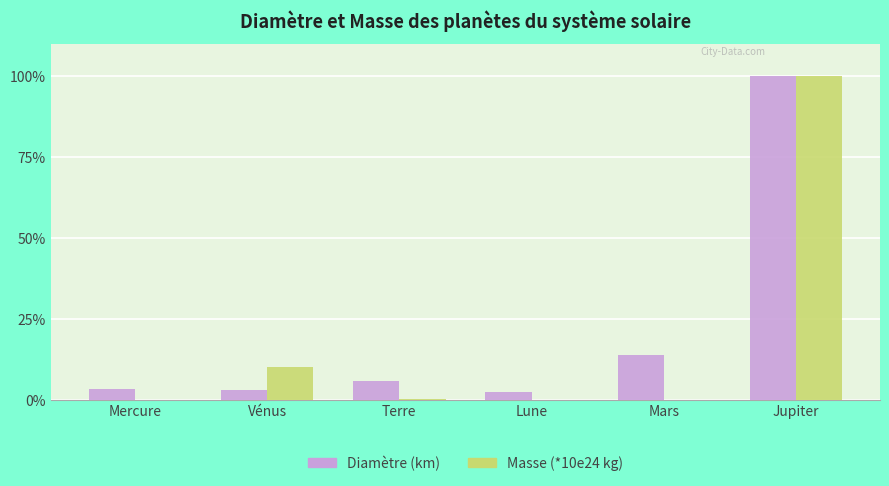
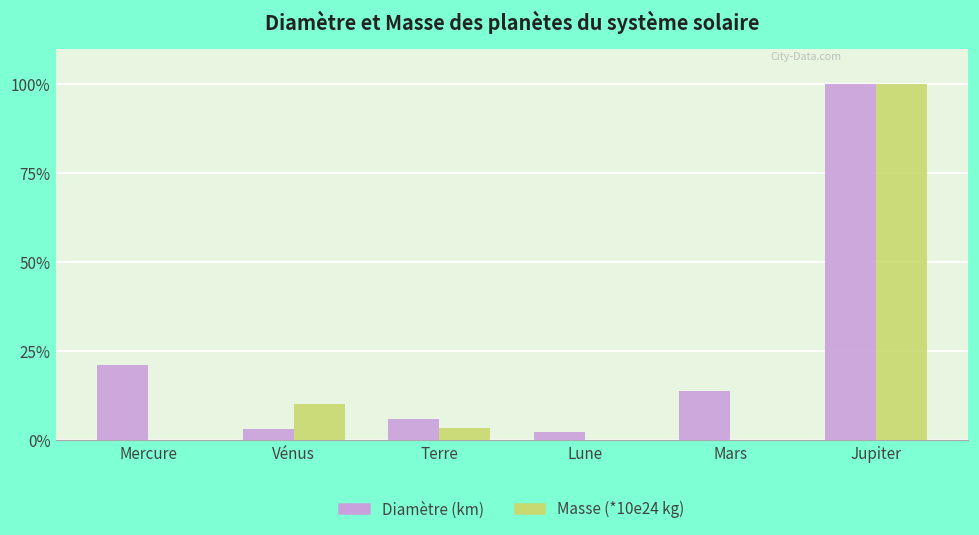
  {
    "Diamètre (km)": {
-     "Mercure": "3%",
+     "Mercure": "21%",
      "Vénus": "3%",
      "Terre": "6%",
      "Lune": "2%",
      "Mars": "14%",
      "Jupiter": "100%"
    },
    "Masse (*10e24 kg)": {
      "Vénus": "10%",
-     "Terre": "0%",
+     "Terre": "3%",
      "Jupiter": "100%"
    }
  }
